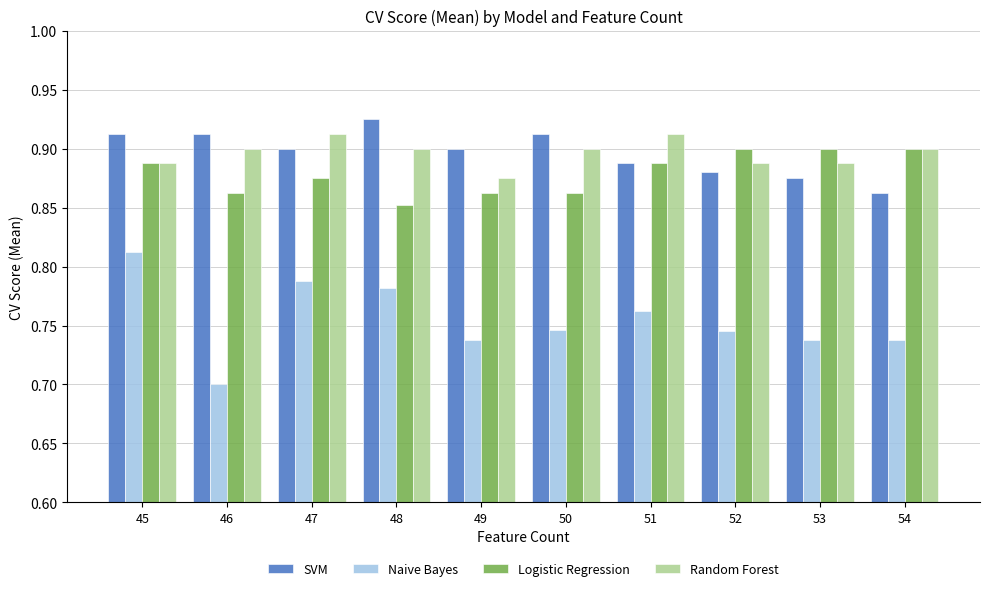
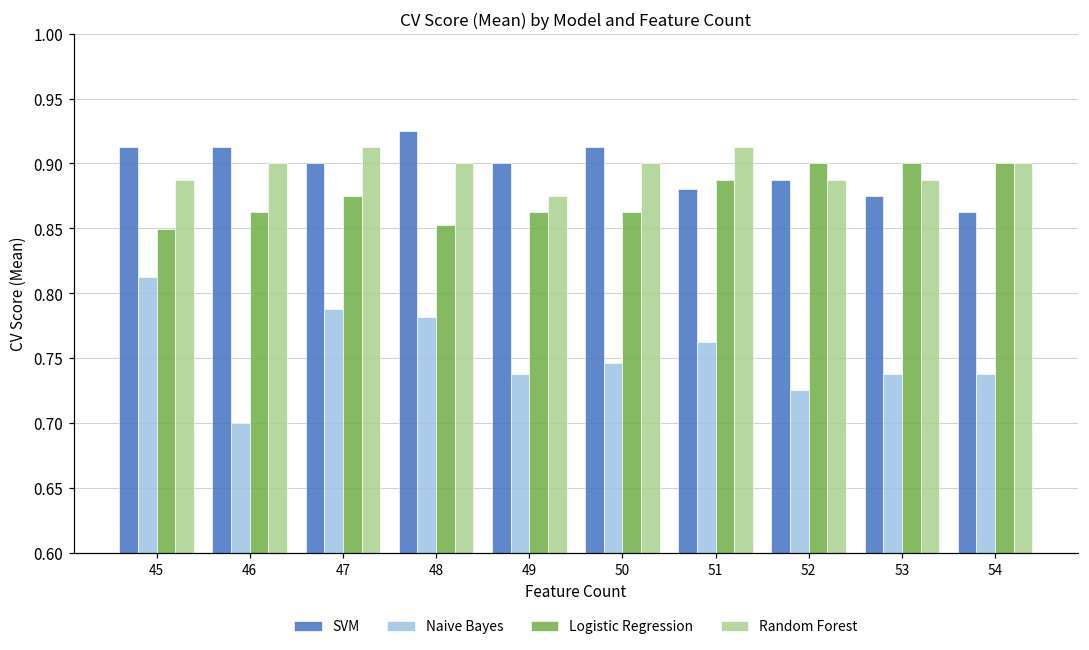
  {
    "SVM": {
      "45": 0.913,
      "46": 0.913,
      "47": 0.900,
      "48": 0.925,
      "49": 0.900,
      "50": 0.913,
-     "51": 0.888,
-     "52": 0.880,
+     "51": 0.880,
+     "52": 0.888,
      "53": 0.875,
      "54": 0.863
    },
    "Naive Bayes": {
      "45": 0.813,
      "46": 0.700,
      "47": 0.788,
      "48": 0.782,
      "49": 0.738,
      "50": 0.746,
      "51": 0.763,
-     "52": 0.745,
+     "52": 0.725,
      "53": 0.738,
      "54": 0.738
    },
    "Logistic Regression": {
-     "45": 0.888,
+     "45": 0.850,
      "46": 0.863,
      "47": 0.875,
      "48": 0.853,
      "49": 0.863,
      "50": 0.863,
      "51": 0.888,
      "52": 0.900,
      "53": 0.900,
      "54": 0.900
    },
    "Random Forest": {
      "45": 0.888,
      "46": 0.900,
      "47": 0.913,
      "48": 0.900,
      "49": 0.875,
      "50": 0.900,
      "51": 0.913,
      "52": 0.888,
      "53": 0.888,
      "54": 0.900
    }
  }
